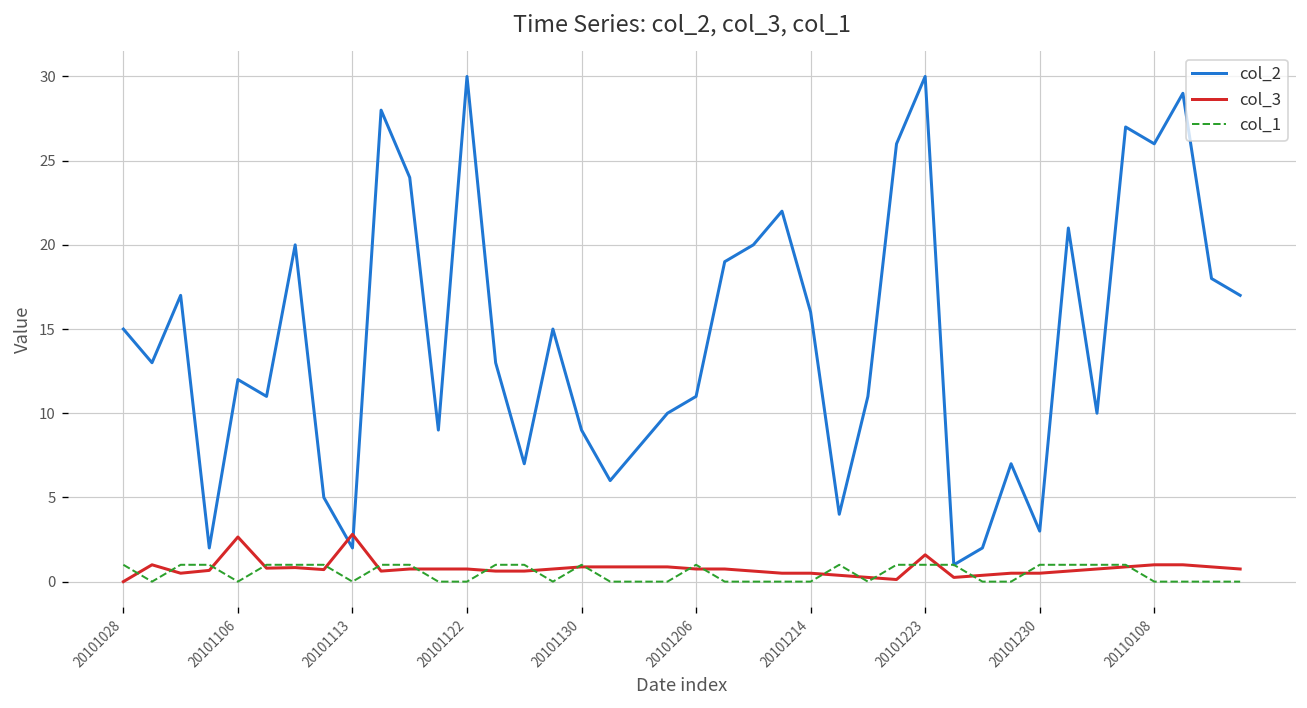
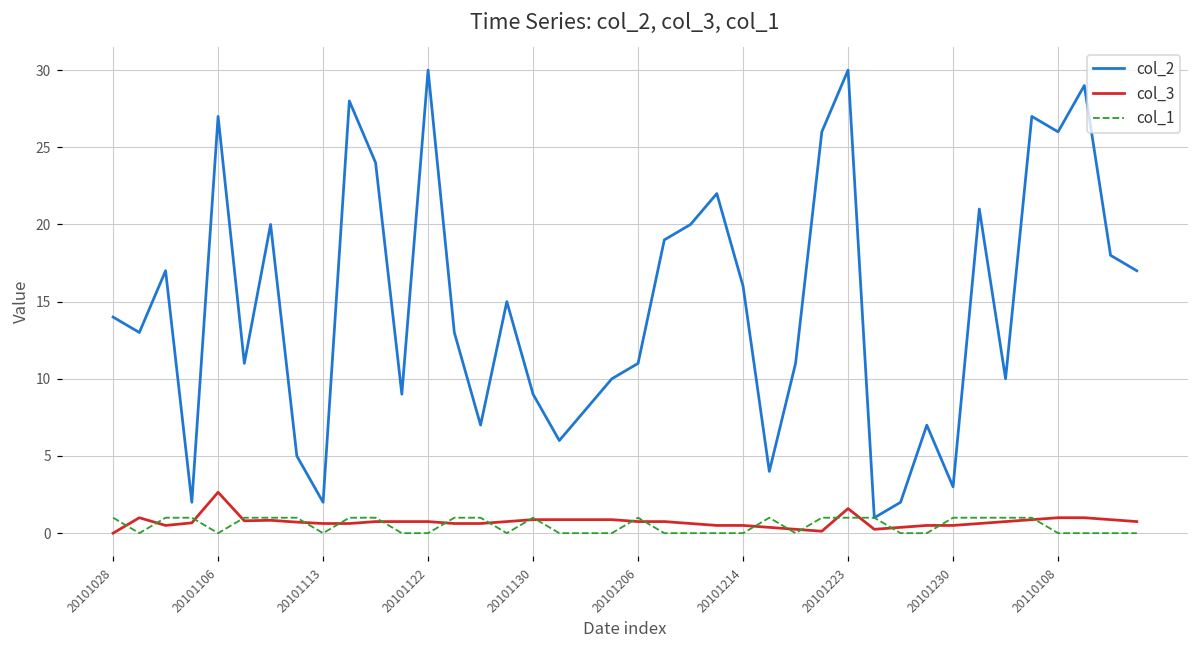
  {
    "col_2": {
-     "20101028": 15,
-     "20101106": 12,
+     "20101028": 14,
+     "20101106": 27,
      "20101113": 2,
      "20101122": 30,
      "20101130": 9,
      "20101206": 11,
      "20101214": 16,
      "20101223": 30,
      "20101230": 3,
      "20110108": 26
    },
    "col_3": {
      "20101028": 0.0,
      "20101106": 2.7,
-     "20101113": 2.8,
+     "20101113": 0.6,
      "20101122": 0.8,
      "20101206": 0.8,
      "20101214": 0.5,
      "20101223": 1.6,
      "20101230": 0.5,
      "20110108": 1.0
    },
    "col_1": {
      "20101028": 1.0,
      "20101106": 0.0,
      "20101113": 0.0,
      "20101122": 0.0,
      "20101206": 1.0,
      "20101214": 0.0,
      "20101223": 1.0,
      "20101230": 1.0,
      "20110108": 0.0
    }
  }
